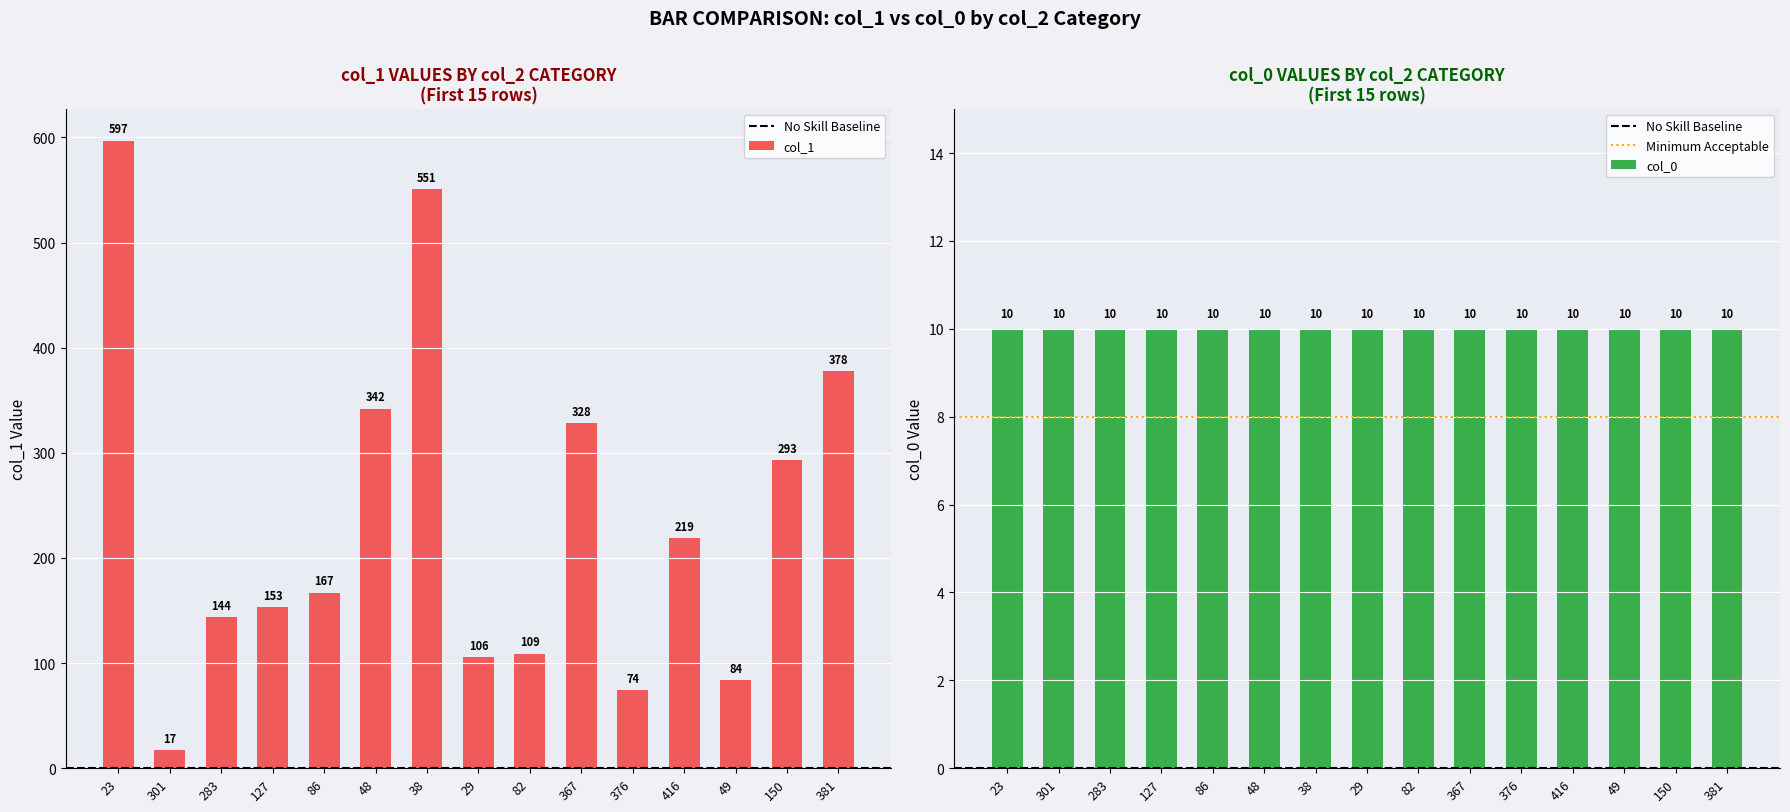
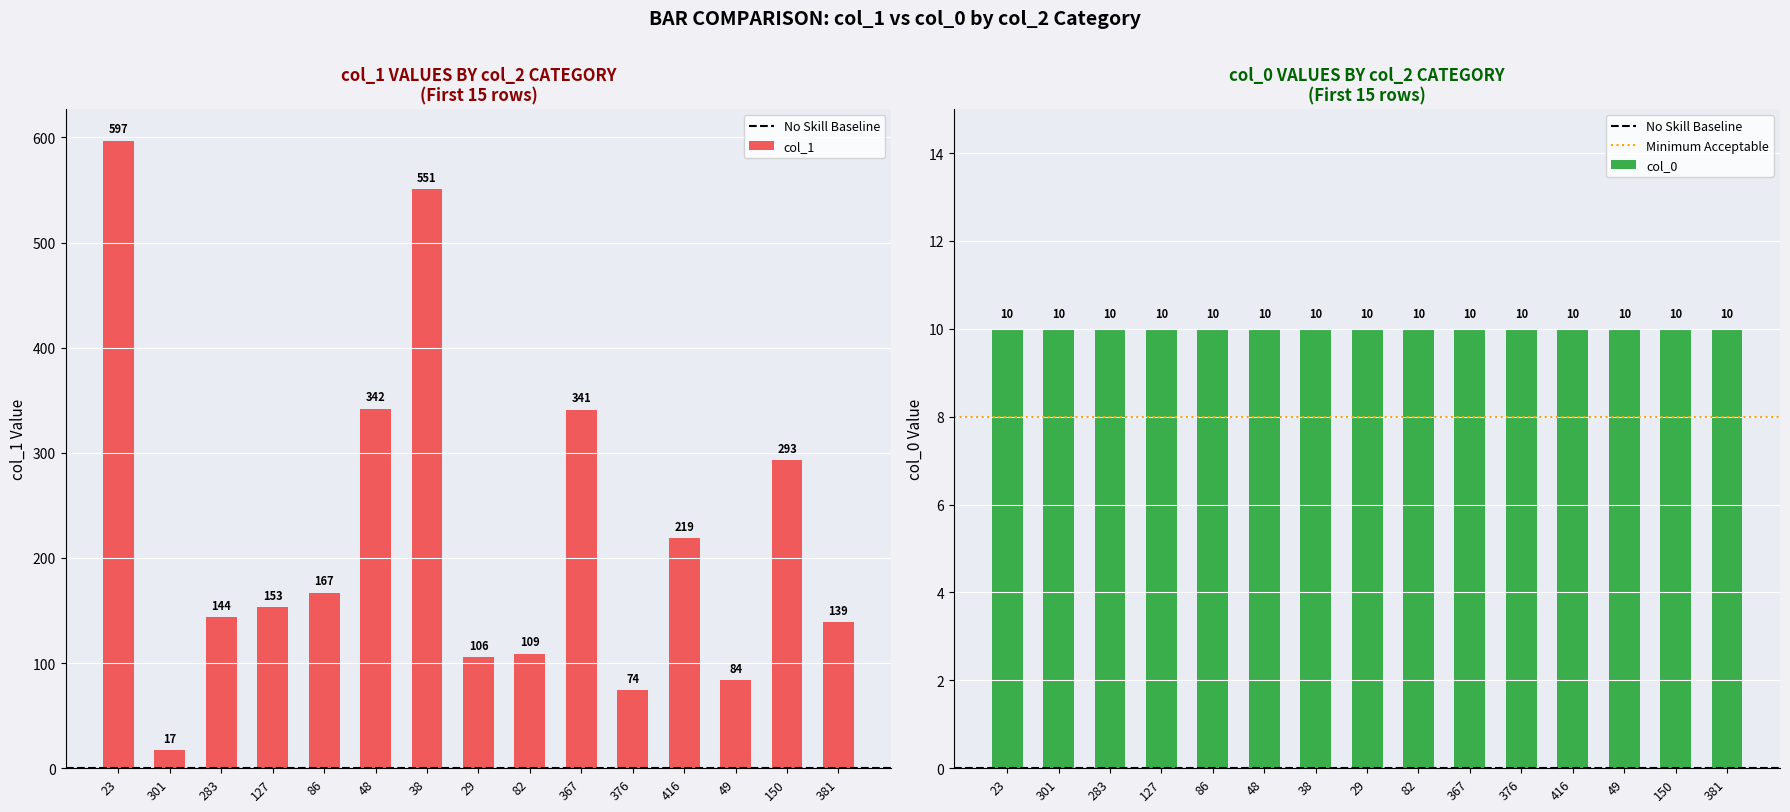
  {
    "col_1 VALUES BY col_2 CATEGORY (First 15 rows)": {
      "23": 597,
      "301": 17,
      "283": 144,
      "127": 153,
      "86": 167,
      "48": 342,
      "38": 551,
      "29": 106,
      "82": 109,
-     "367": 328,
+     "367": 341,
      "376": 74,
      "416": 219,
      "49": 84,
      "150": 293,
-     "381": 378
+     "381": 139
    },
    "col_0 VALUES BY col_2 CATEGORY (First 15 rows)": {
      "23": 10,
      "301": 10,
      "283": 10,
      "127": 10,
      "86": 10,
      "48": 10,
      "38": 10,
      "29": 10,
      "82": 10,
      "367": 10,
      "376": 10,
      "416": 10,
      "49": 10,
      "150": 10,
      "381": 10
    }
  }
